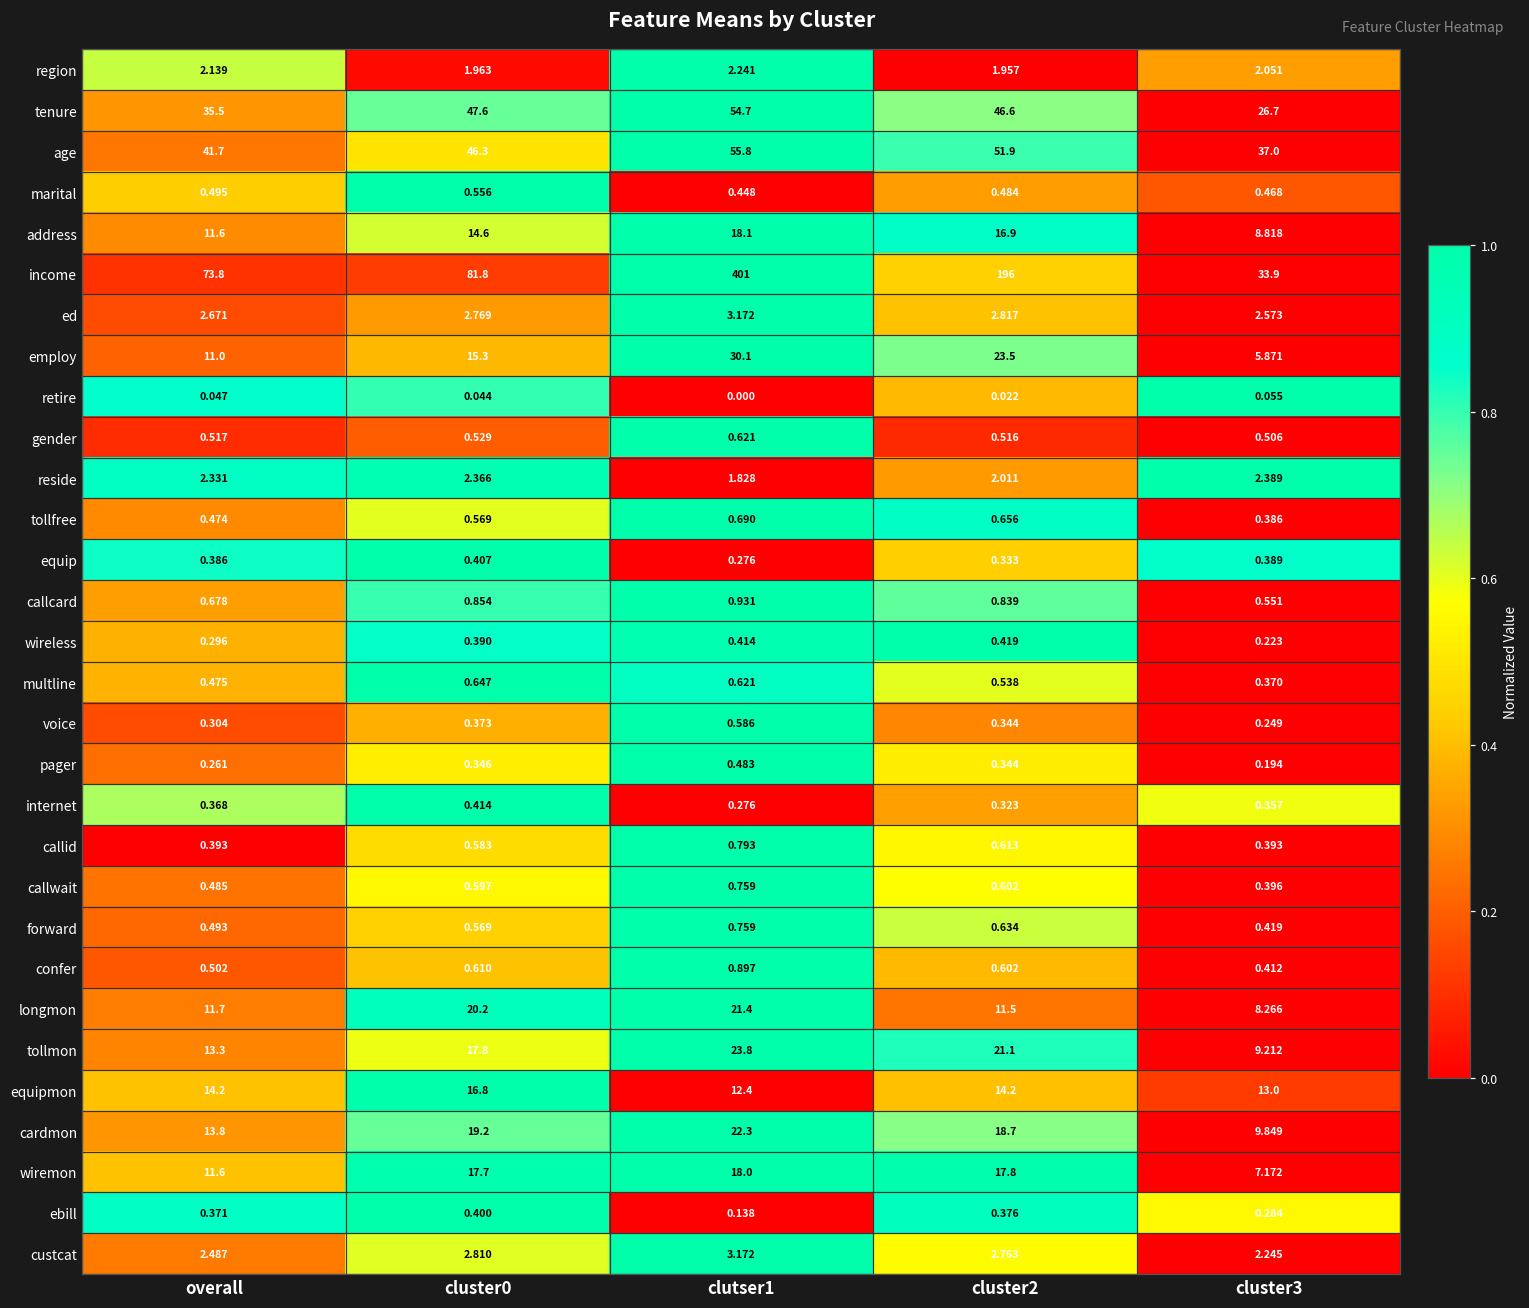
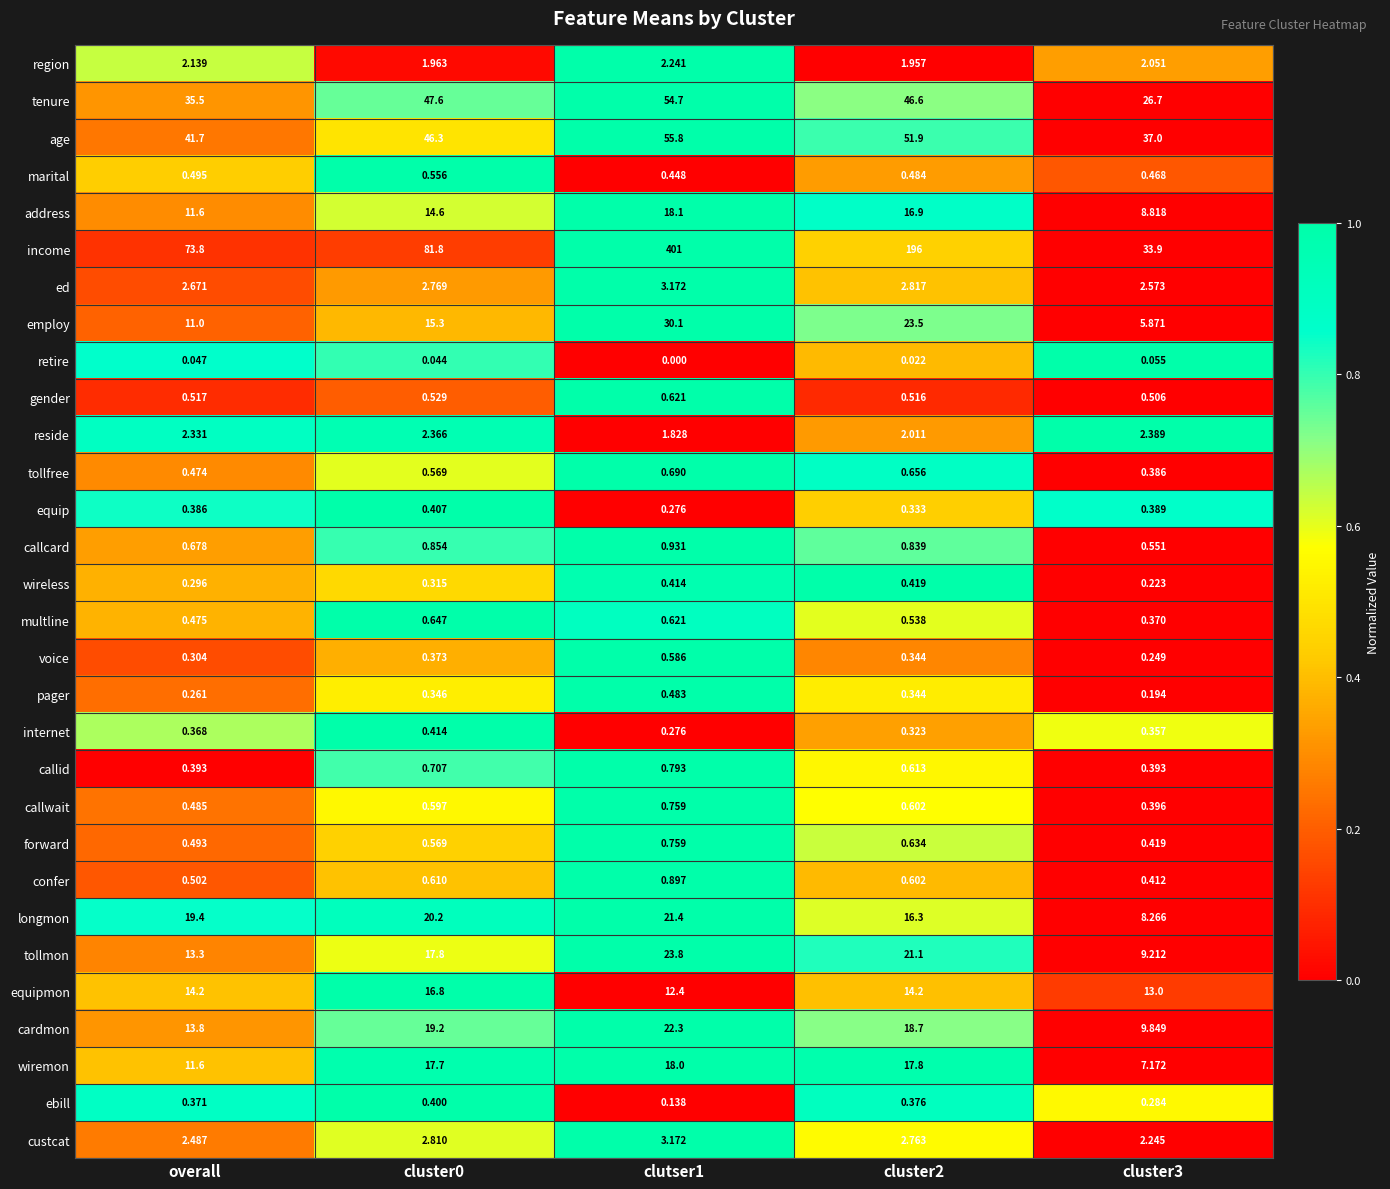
  {
    "region": {
      "overall": 2.139,
      "cluster0": 1.963,
      "clutser1": 2.241,
      "cluster2": 1.957,
      "cluster3": 2.051
    },
    "tenure": {
      "overall": 35.5,
      "cluster0": 47.6,
      "clutser1": 54.7,
      "cluster2": 46.6,
      "cluster3": 26.7
    },
    "age": {
      "overall": 41.7,
      "cluster0": 46.3,
      "clutser1": 55.8,
      "cluster2": 51.9,
      "cluster3": 37.0
    },
    "marital": {
      "overall": 0.495,
      "cluster0": 0.556,
      "clutser1": 0.448,
      "cluster2": 0.484,
      "cluster3": 0.468
    },
    "address": {
      "overall": 11.6,
      "cluster0": 14.6,
      "clutser1": 18.1,
      "cluster2": 16.9,
      "cluster3": 8.818
    },
    "income": {
      "overall": 73.8,
      "cluster0": 81.8,
      "clutser1": 401,
      "cluster2": 196,
      "cluster3": 33.9
    },
    "ed": {
      "overall": 2.671,
      "cluster0": 2.769,
      "clutser1": 3.172,
      "cluster2": 2.817,
      "cluster3": 2.573
    },
    "employ": {
      "overall": 11.0,
      "cluster0": 15.3,
      "clutser1": 30.1,
      "cluster2": 23.5,
      "cluster3": 5.871
    },
    "retire": {
      "overall": 0.047,
      "cluster0": 0.044,
      "clutser1": 0.000,
      "cluster2": 0.022,
      "cluster3": 0.055
    },
    "gender": {
      "overall": 0.517,
      "cluster0": 0.529,
      "clutser1": 0.621,
      "cluster2": 0.516,
      "cluster3": 0.506
    },
    "reside": {
      "overall": 2.331,
      "cluster0": 2.366,
      "clutser1": 1.828,
      "cluster2": 2.011,
      "cluster3": 2.389
    },
    "tollfree": {
      "overall": 0.474,
      "cluster0": 0.569,
      "clutser1": 0.690,
      "cluster2": 0.656,
      "cluster3": 0.386
    },
    "equip": {
      "overall": 0.386,
      "cluster0": 0.407,
      "clutser1": 0.276,
      "cluster2": 0.333,
      "cluster3": 0.389
    },
    "callcard": {
      "overall": 0.678,
      "cluster0": 0.854,
      "clutser1": 0.931,
      "cluster2": 0.839,
      "cluster3": 0.551
    },
    "wireless": {
      "overall": 0.296,
-     "cluster0": 0.390,
+     "cluster0": 0.315,
      "clutser1": 0.414,
      "cluster2": 0.419,
      "cluster3": 0.223
    },
    "multline": {
      "overall": 0.475,
      "cluster0": 0.647,
      "clutser1": 0.621,
      "cluster2": 0.538,
      "cluster3": 0.370
    },
    "voice": {
      "overall": 0.304,
      "cluster0": 0.373,
      "clutser1": 0.586,
      "cluster2": 0.344,
      "cluster3": 0.249
    },
    "pager": {
      "overall": 0.261,
      "cluster0": 0.346,
      "clutser1": 0.483,
      "cluster2": 0.344,
      "cluster3": 0.194
    },
    "internet": {
      "overall": 0.368,
      "cluster0": 0.414,
      "clutser1": 0.276,
      "cluster2": 0.323,
      "cluster3": 0.357
    },
    "callid": {
      "overall": 0.393,
-     "cluster0": 0.583,
+     "cluster0": 0.707,
      "clutser1": 0.793,
      "cluster2": 0.613,
      "cluster3": 0.393
    },
    "callwait": {
      "overall": 0.485,
      "cluster0": 0.597,
      "clutser1": 0.759,
      "cluster2": 0.602,
      "cluster3": 0.396
    },
    "forward": {
      "overall": 0.493,
      "cluster0": 0.569,
      "clutser1": 0.759,
      "cluster2": 0.634,
      "cluster3": 0.419
    },
    "confer": {
      "overall": 0.502,
      "cluster0": 0.610,
      "clutser1": 0.897,
      "cluster2": 0.602,
      "cluster3": 0.412
    },
    "longmon": {
-     "overall": 11.7,
+     "overall": 19.4,
      "cluster0": 20.2,
      "clutser1": 21.4,
-     "cluster2": 11.5,
+     "cluster2": 16.3,
      "cluster3": 8.266
    },
    "tollmon": {
      "overall": 13.3,
      "cluster0": 17.8,
      "clutser1": 23.8,
      "cluster2": 21.1,
      "cluster3": 9.212
    },
    "equipmon": {
      "overall": 14.2,
      "cluster0": 16.8,
      "clutser1": 12.4,
      "cluster2": 14.2,
      "cluster3": 13.0
    },
    "cardmon": {
      "overall": 13.8,
      "cluster0": 19.2,
      "clutser1": 22.3,
      "cluster2": 18.7,
      "cluster3": 9.849
    },
    "wiremon": {
      "overall": 11.6,
      "cluster0": 17.7,
      "clutser1": 18.0,
      "cluster2": 17.8,
      "cluster3": 7.172
    },
    "ebill": {
      "overall": 0.371,
      "cluster0": 0.400,
      "clutser1": 0.138,
      "cluster2": 0.376,
      "cluster3": 0.284
    },
    "custcat": {
      "overall": 2.487,
      "cluster0": 2.810,
      "clutser1": 3.172,
      "cluster2": 2.763,
      "cluster3": 2.245
    }
  }
